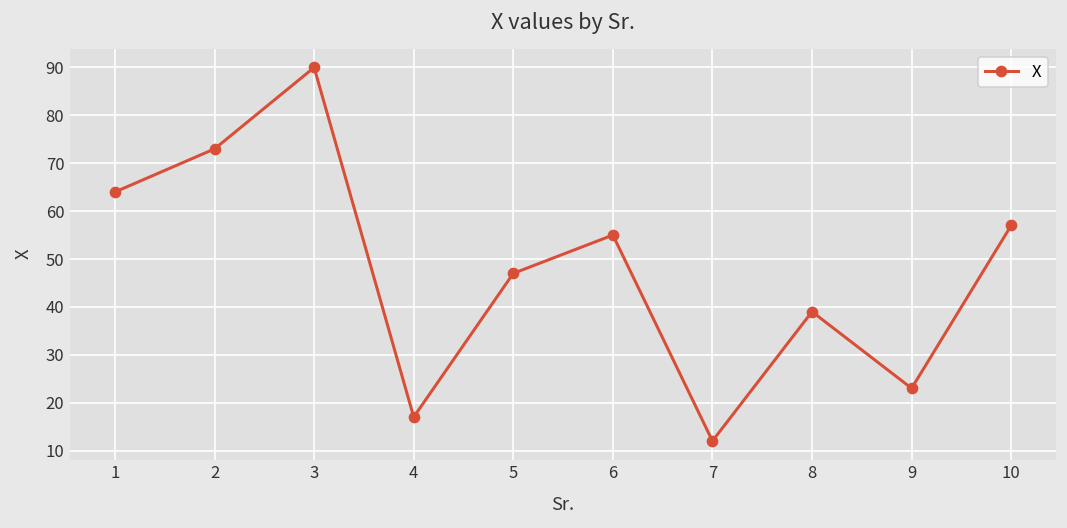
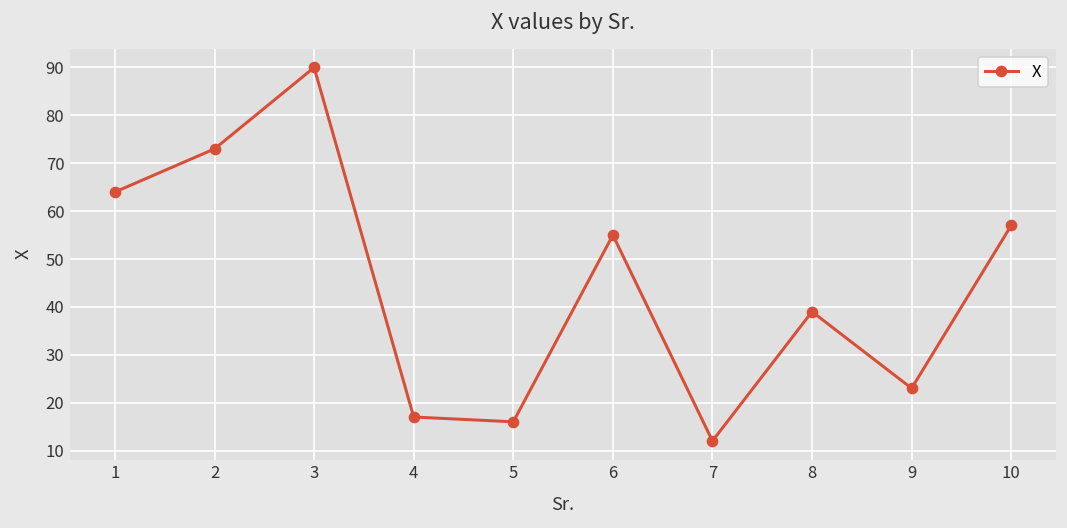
  {
    "1": 64,
    "2": 73,
    "3": 90,
    "4": 17,
-   "5": 47,
+   "5": 16,
    "6": 55,
    "7": 12,
    "8": 39,
    "9": 23,
    "10": 57
  }
